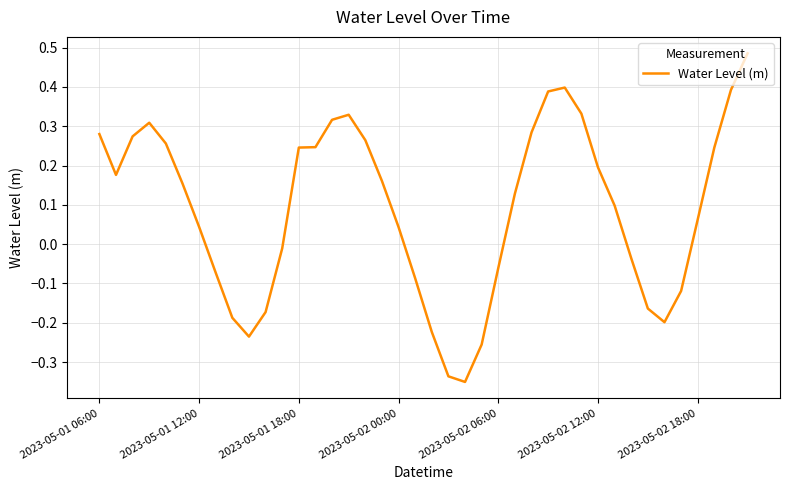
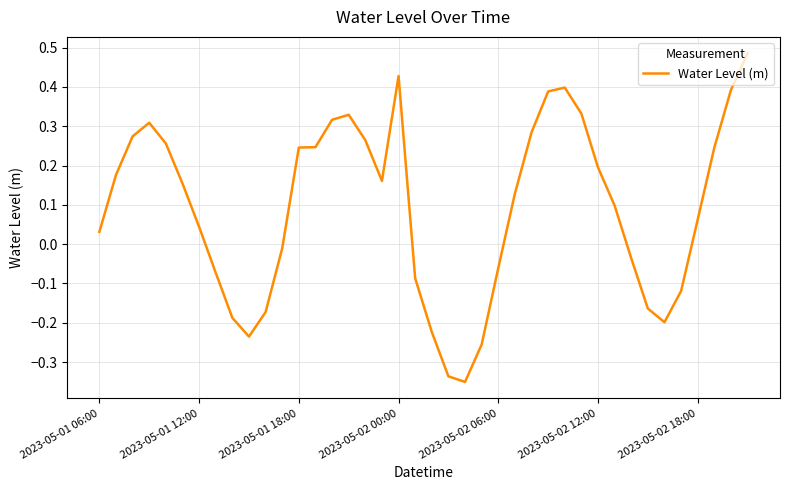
  {
-   "2023-05-01 06:00": 0.28,
+   "2023-05-01 06:00": 0.03,
    "2023-05-01 12:00": 0.04,
    "2023-05-01 18:00": 0.25,
-   "2023-05-02 00:00": 0.04,
+   "2023-05-02 00:00": 0.43,
    "2023-05-02 06:00": -0.06,
    "2023-05-02 12:00": 0.20,
    "2023-05-02 18:00": 0.06
  }
